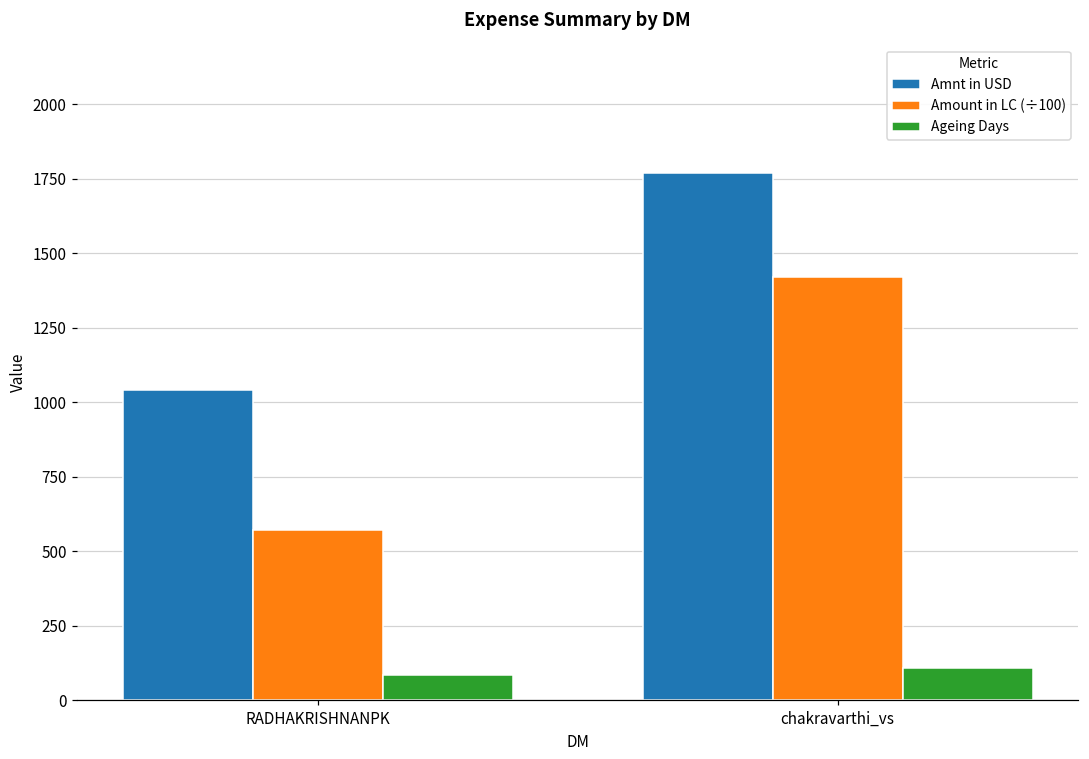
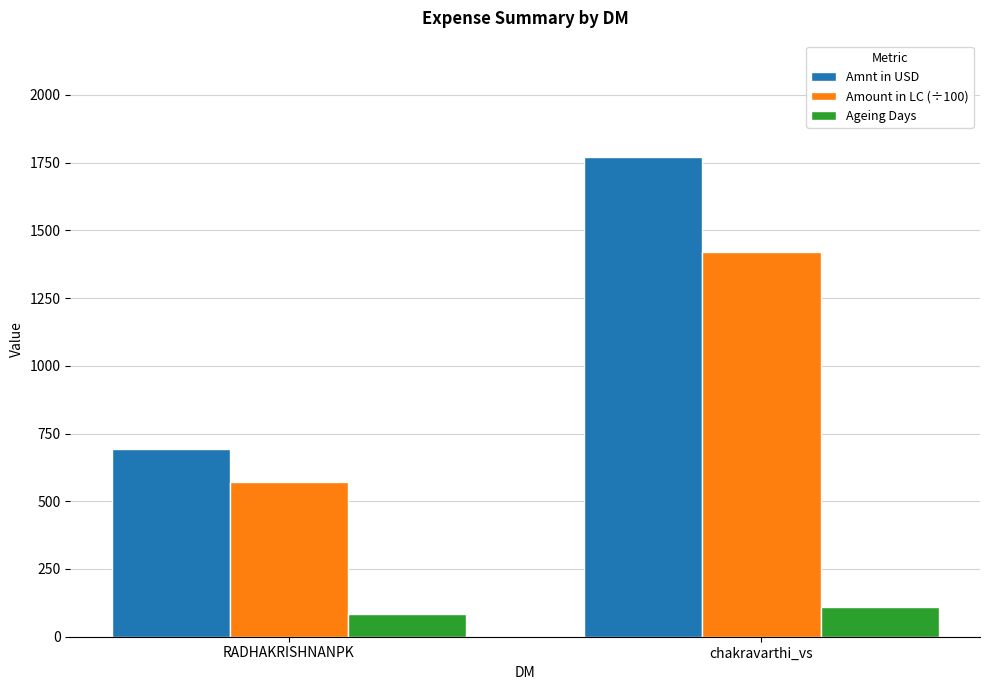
  {
    "Amnt in USD": {
-     "RADHAKRISHNANPK": 1040,
+     "RADHAKRISHNANPK": 690,
      "chakravarthi_vs": 1770
    },
    "Amount in LC (÷100)": {
      "RADHAKRISHNANPK": 570,
      "chakravarthi_vs": 1420
    },
    "Ageing Days": {
      "RADHAKRISHNANPK": 90,
      "chakravarthi_vs": 110
    }
  }
